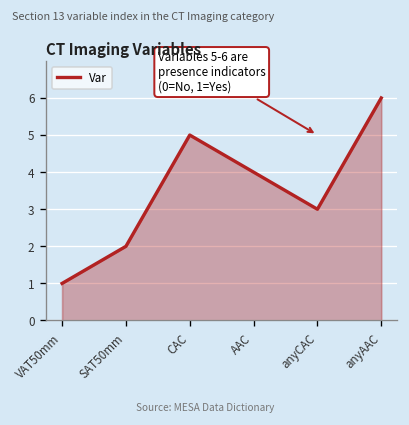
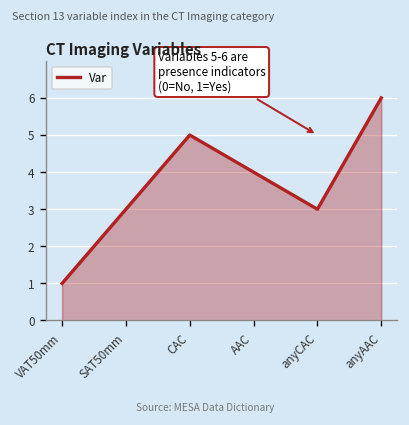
  {
    "VAT50mm": 1,
-   "SAT50mm": 2,
+   "SAT50mm": 3,
    "AAC": 4,
    "anyCAC": 3,
    "anyAAC": 6
  }
